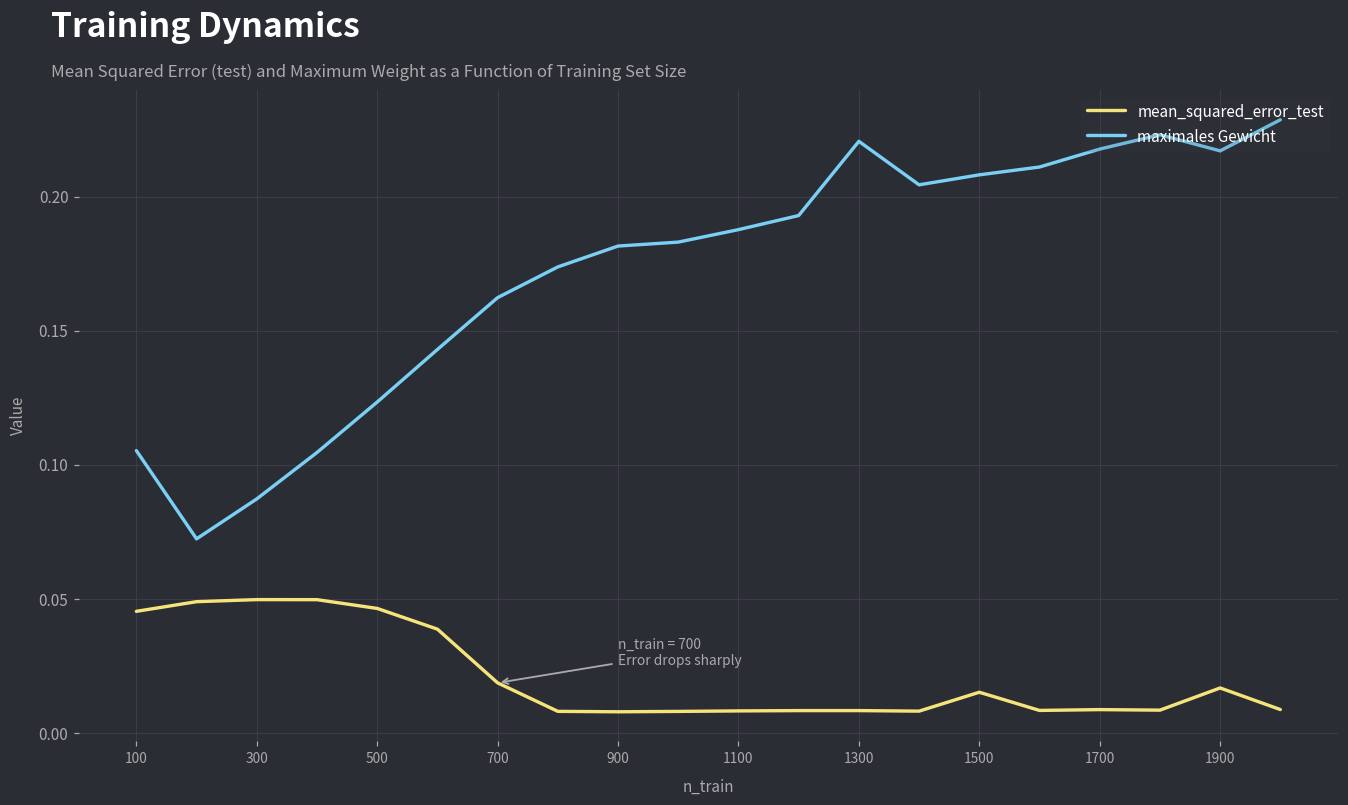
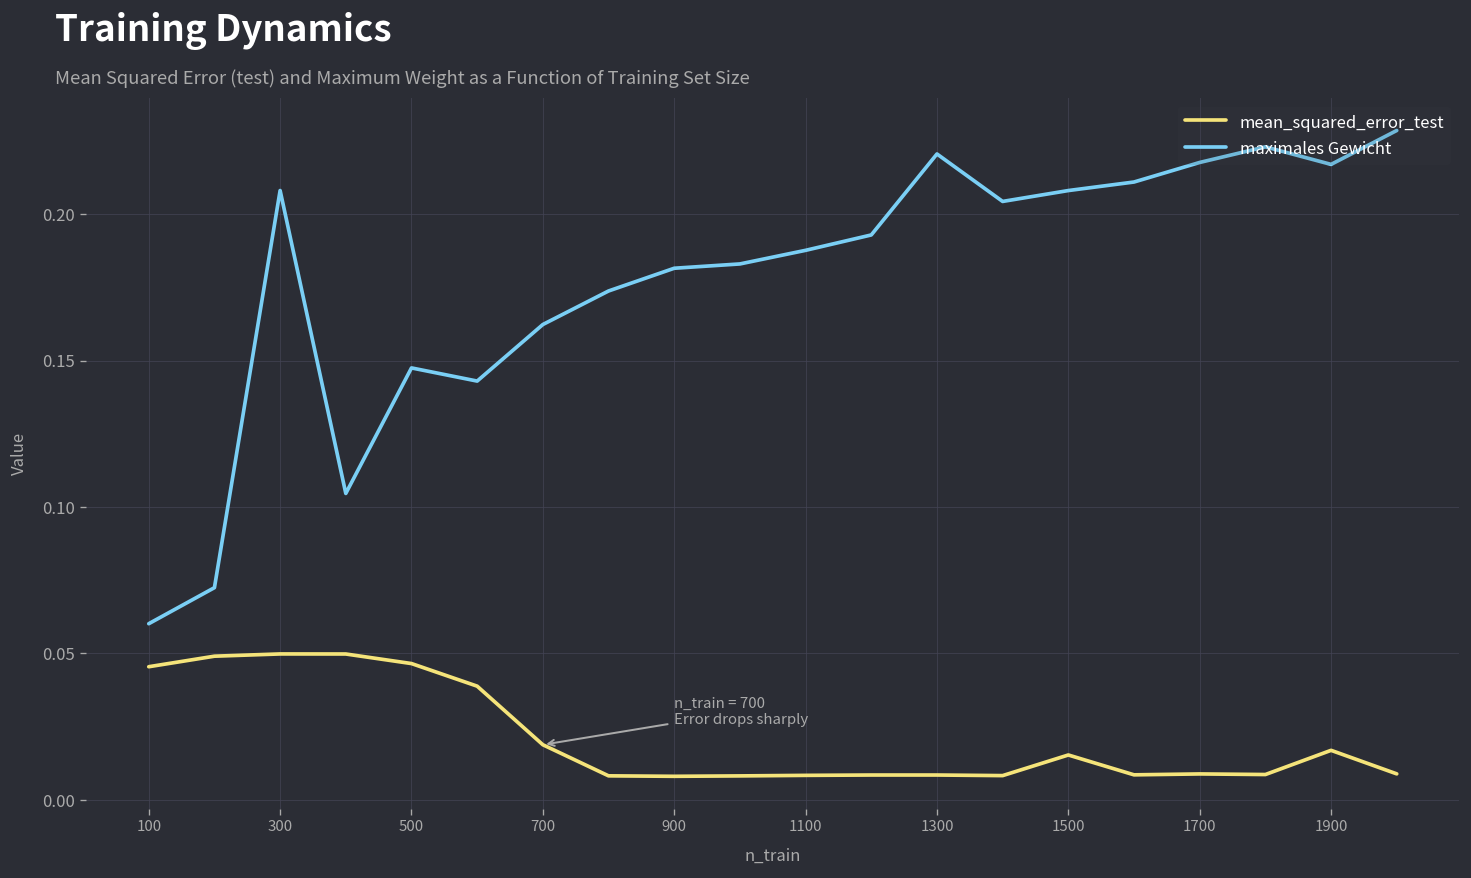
  {
    "mean_squared_error_test": {
      "100": 0.045,
      "300": 0.050,
      "500": 0.047,
      "900": 0.008,
      "1100": 0.008,
      "1300": 0.008,
      "1500": 0.015,
      "1700": 0.009,
      "1900": 0.017
    },
    "maximales Gewicht": {
-     "100": 0.105,
-     "300": 0.087,
-     "500": 0.123,
+     "100": 0.060,
+     "300": 0.208,
+     "500": 0.147,
      "700": 0.162,
      "900": 0.182,
      "1100": 0.188,
      "1300": 0.221,
      "1500": 0.208,
      "1900": 0.217
    }
  }
